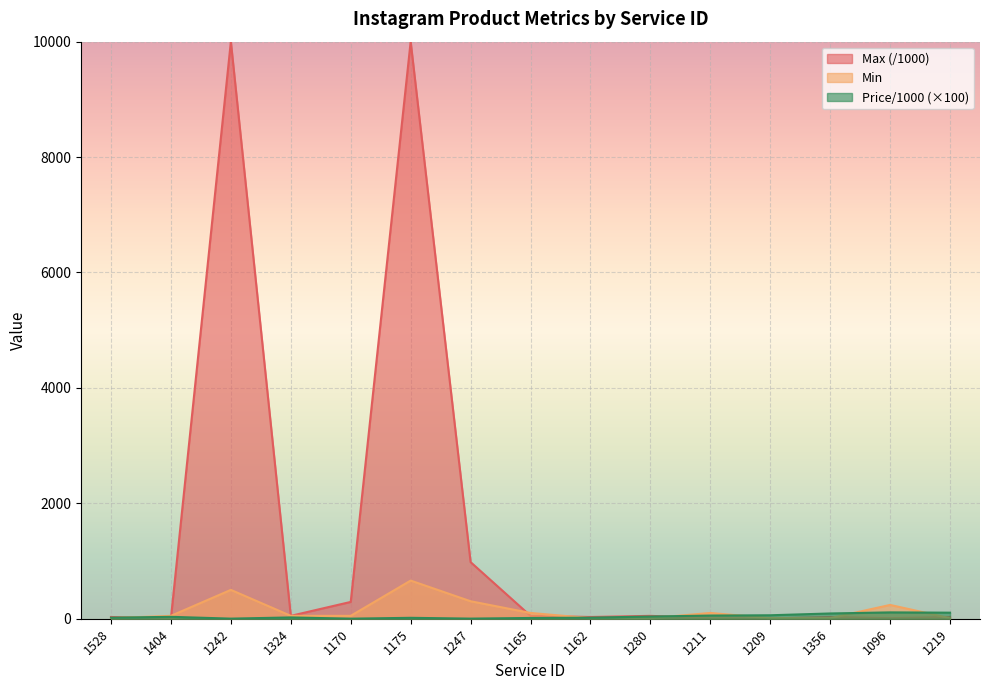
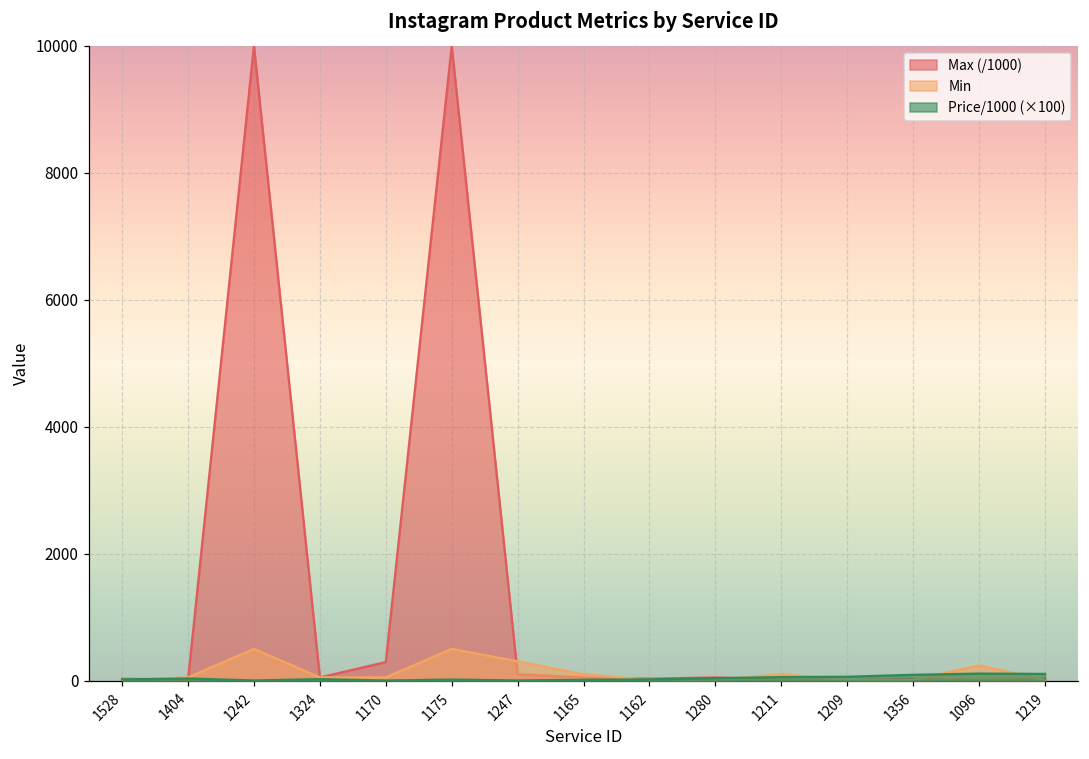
  {
    "Max (/1000)": {
      "1242": 10000,
      "1170": 300,
      "1175": 10000,
-     "1247": 1000,
+     "1247": 100,
      "1211": 0,
      "1096": 0
    },
    "Min": {
      "1242": 500,
      "1170": 100,
-     "1175": 700,
+     "1175": 500,
      "1247": 300,
      "1165": 100,
      "1211": 100,
      "1096": 200
    },
    "Price/1000 (×100)": {
      "1242": 0,
      "1170": 0,
      "1175": 0,
      "1247": 0,
      "1211": 100,
      "1209": 100,
      "1356": 100,
      "1096": 100,
      "1219": 100
    }
  }
